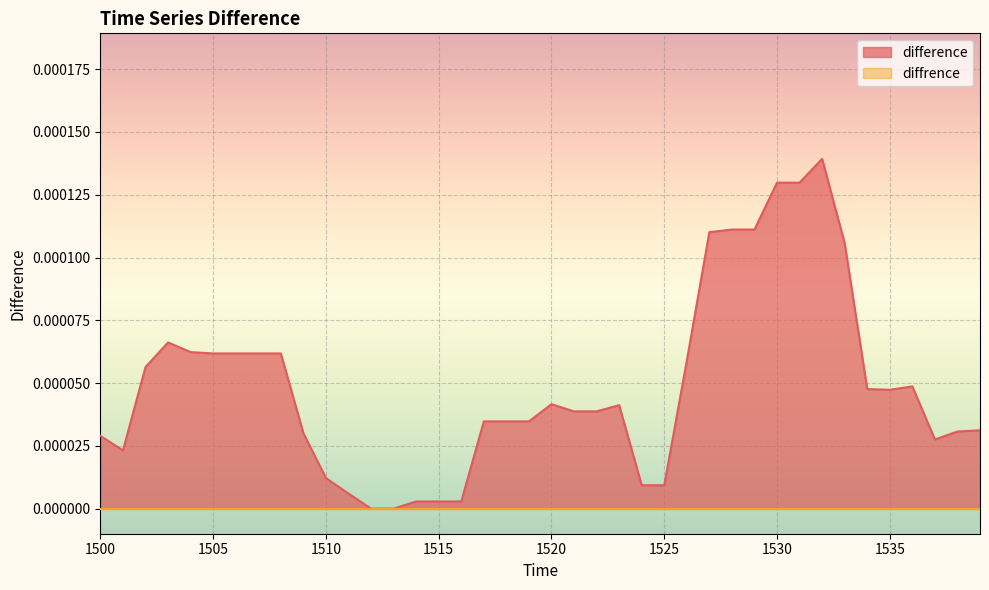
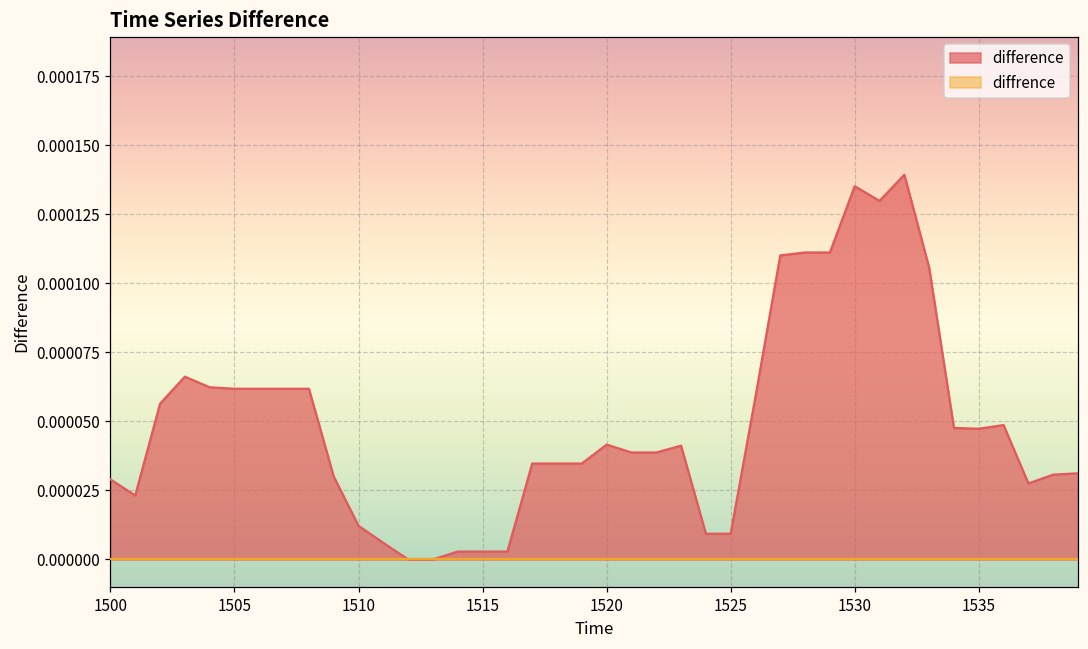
  {
    "difference": {
      "1500": 0.000029,
      "1505": 0.000062,
      "1510": 0.000012,
      "1515": 0.000003,
      "1520": 0.000042,
      "1525": 0.000009,
-     "1530": 0.000130,
+     "1530": 0.000135,
      "1535": 0.000047
    },
    "diffrence": {
      "1500": 0.000000,
      "1505": 0.000000,
      "1510": 0.000000,
      "1515": 0.000000,
      "1520": 0.000000,
      "1525": 0.000000,
      "1530": 0.000000,
      "1535": 0.000000
    }
  }
